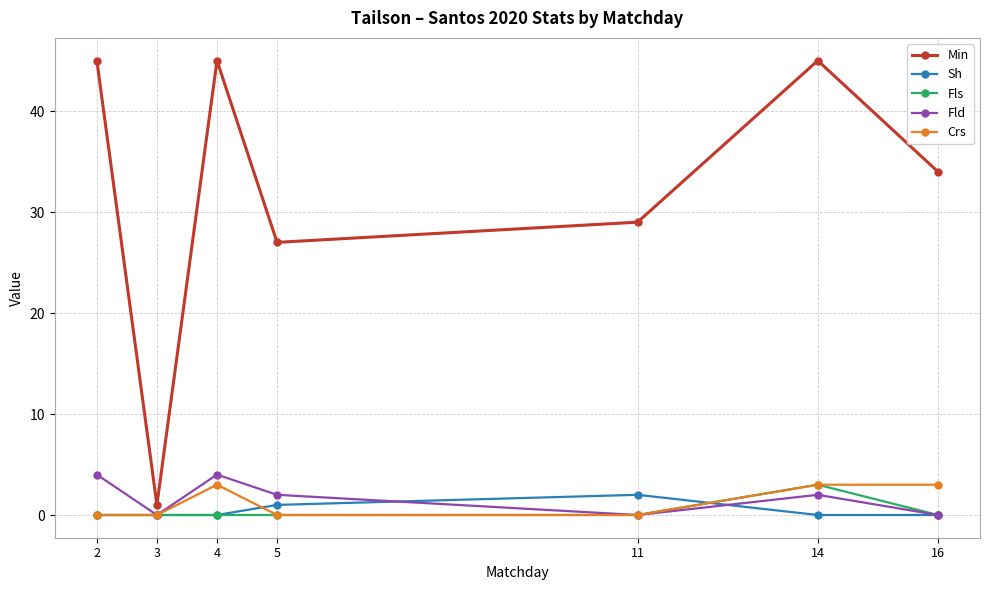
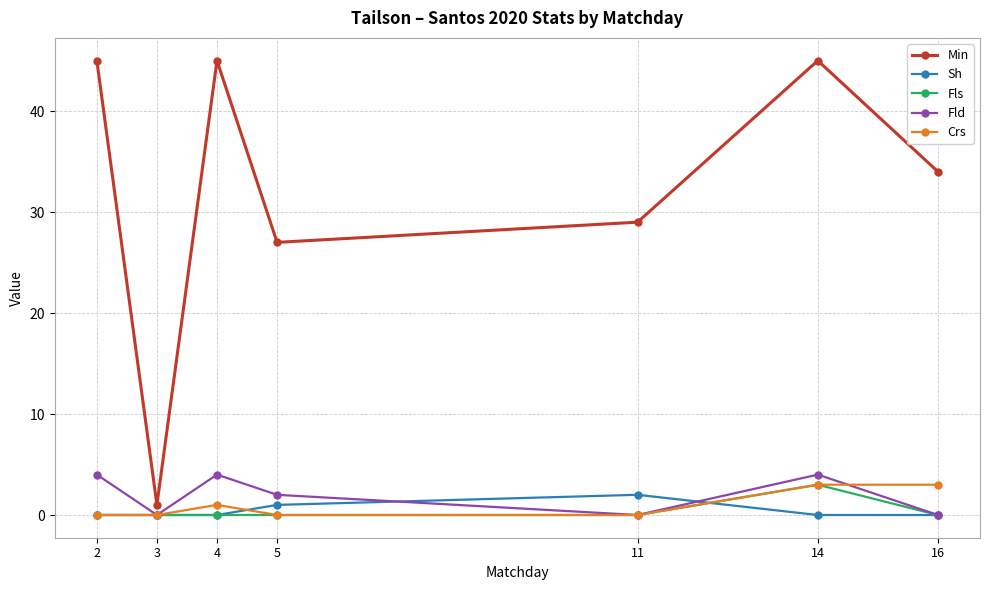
  {
    "Min": {
      "2": 45,
      "3": 1,
      "4": 45,
      "5": 27,
      "11": 29,
      "14": 45,
      "16": 34
    },
    "Sh": {
      "5": 1,
      "11": 2,
      "14": 0
    },
    "Fld": {
      "2": 4,
      "4": 4,
      "5": 2,
-     "14": 2
+     "14": 4
    },
    "Crs": {
-     "4": 3,
+     "4": 1,
      "16": 3
    }
  }
